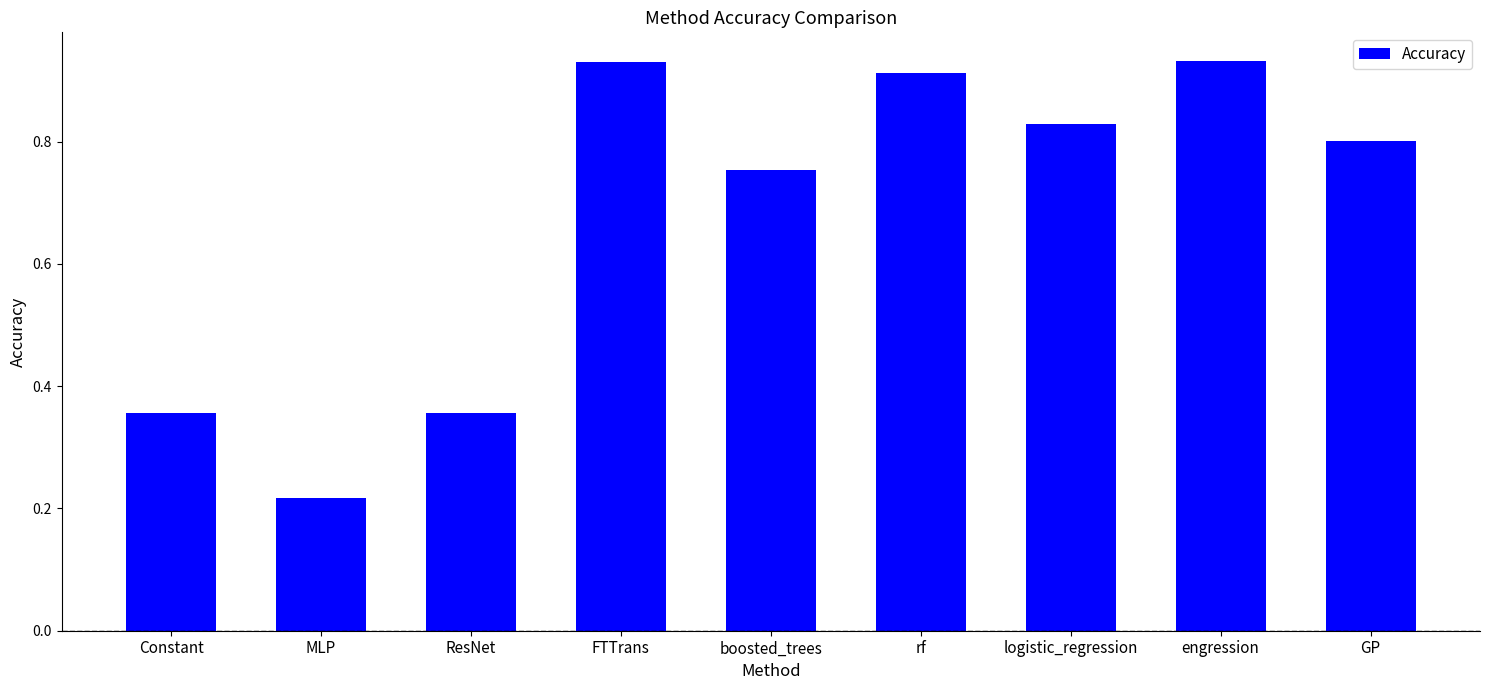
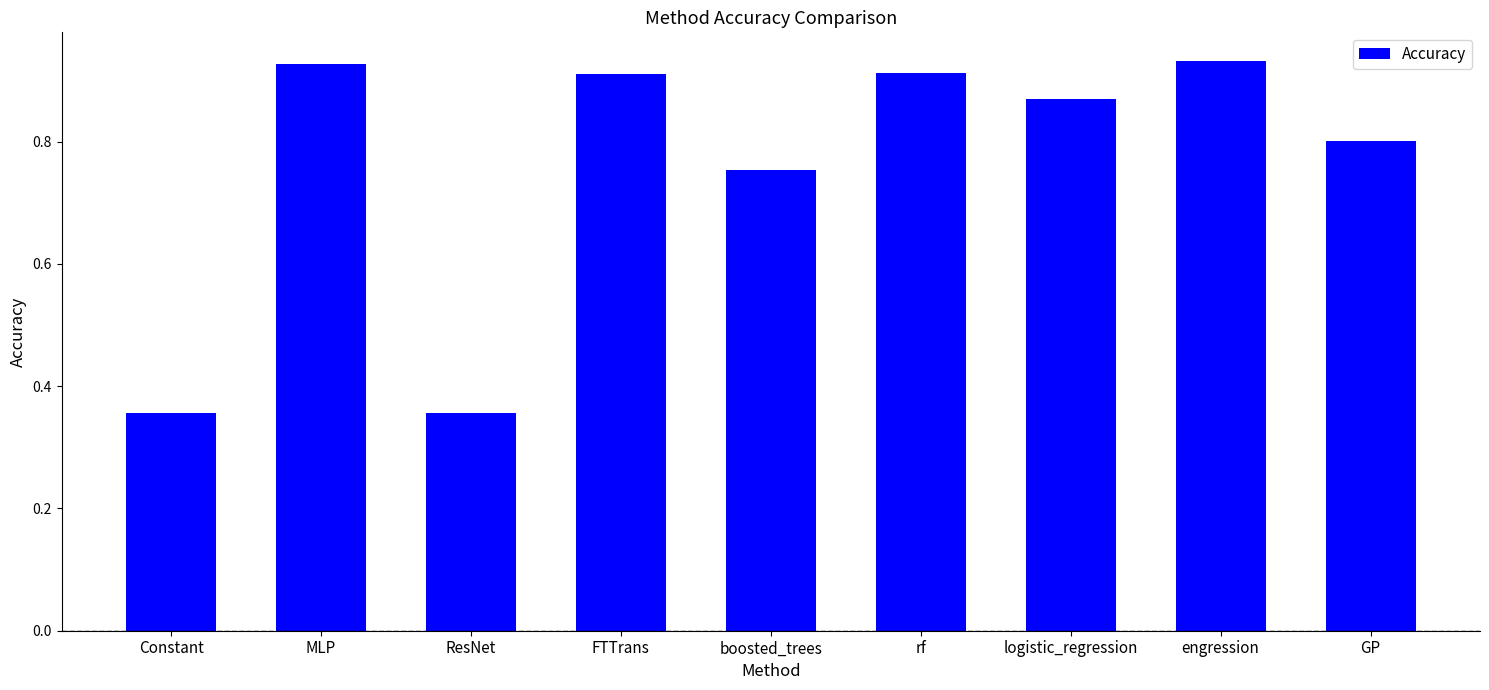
  {
    "Constant": 0.36,
-   "MLP": 0.22,
+   "MLP": 0.93,
    "ResNet": 0.36,
-   "FTTrans": 0.93,
+   "FTTrans": 0.91,
    "boosted_trees": 0.75,
    "rf": 0.91,
-   "logistic_regression": 0.83,
+   "logistic_regression": 0.87,
    "engression": 0.93,
    "GP": 0.80
  }
